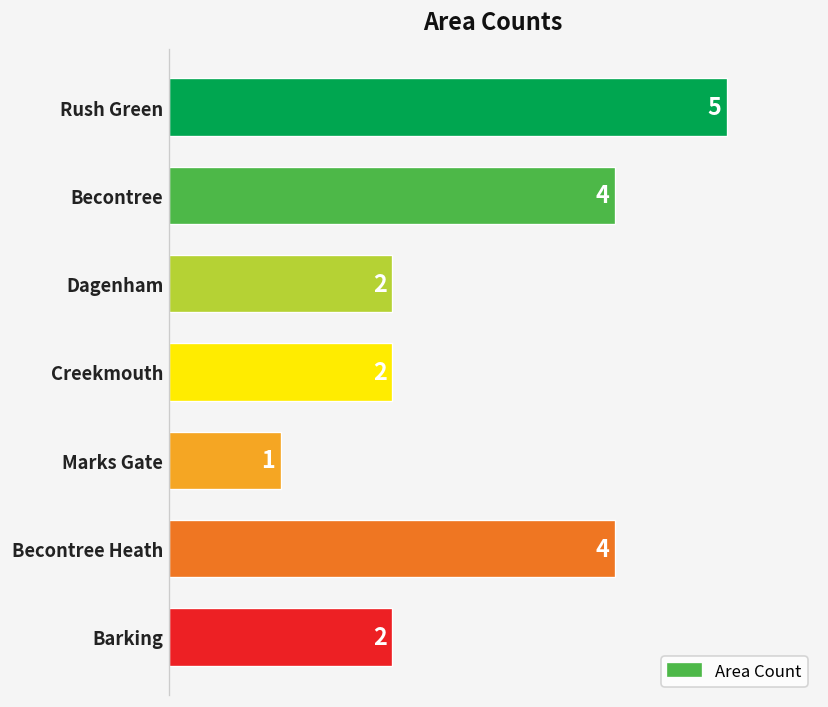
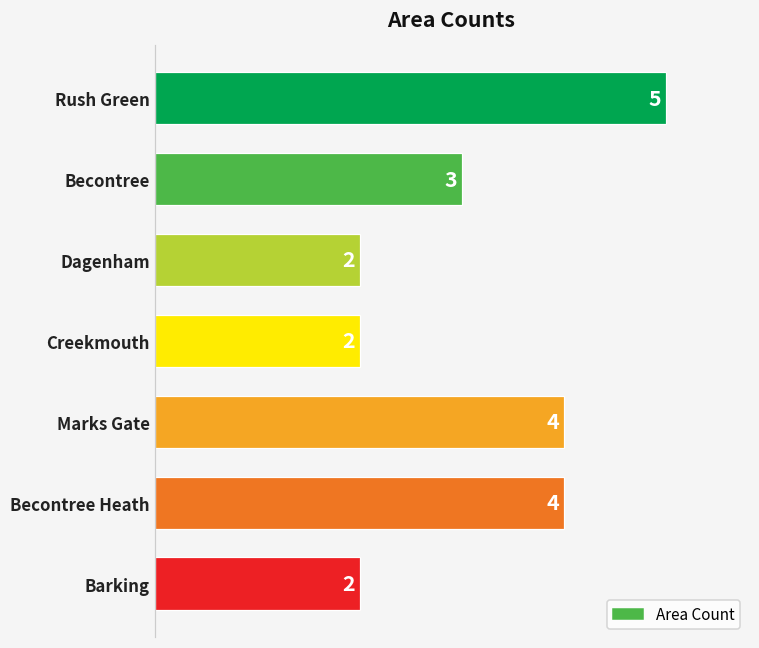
  {
    "Rush Green": 5,
-   "Becontree": 4,
+   "Becontree": 3,
    "Dagenham": 2,
    "Creekmouth": 2,
-   "Marks Gate": 1,
+   "Marks Gate": 4,
    "Becontree Heath": 4,
    "Barking": 2
  }
